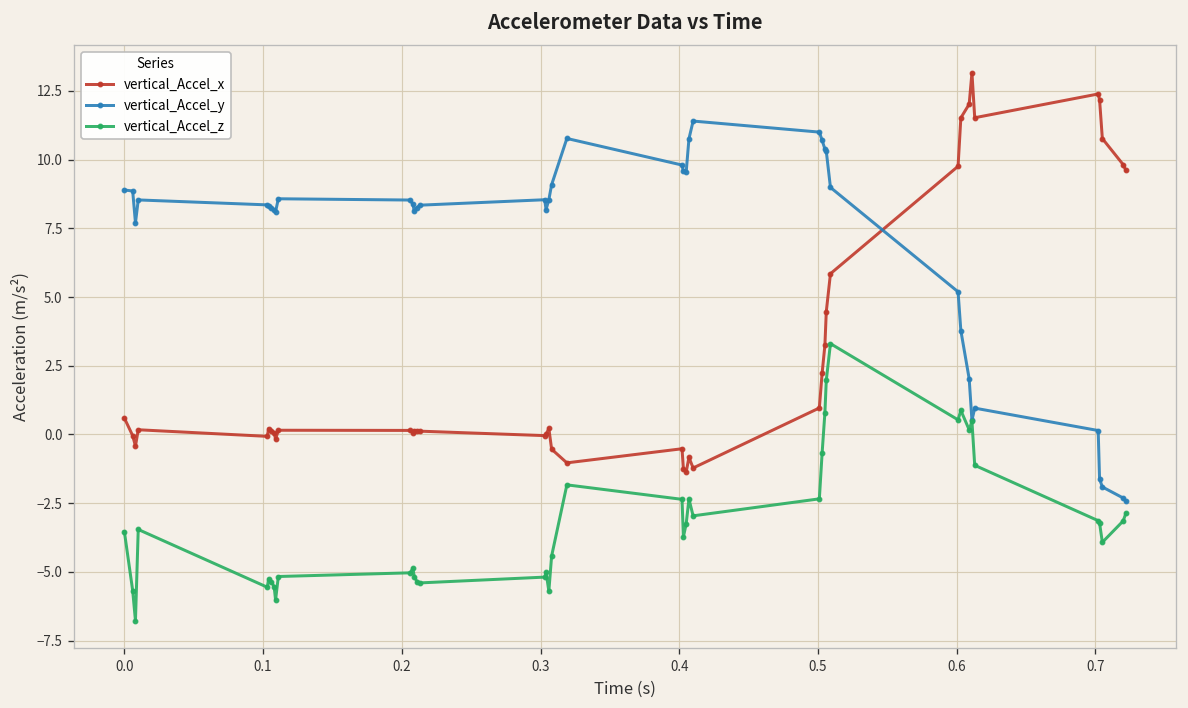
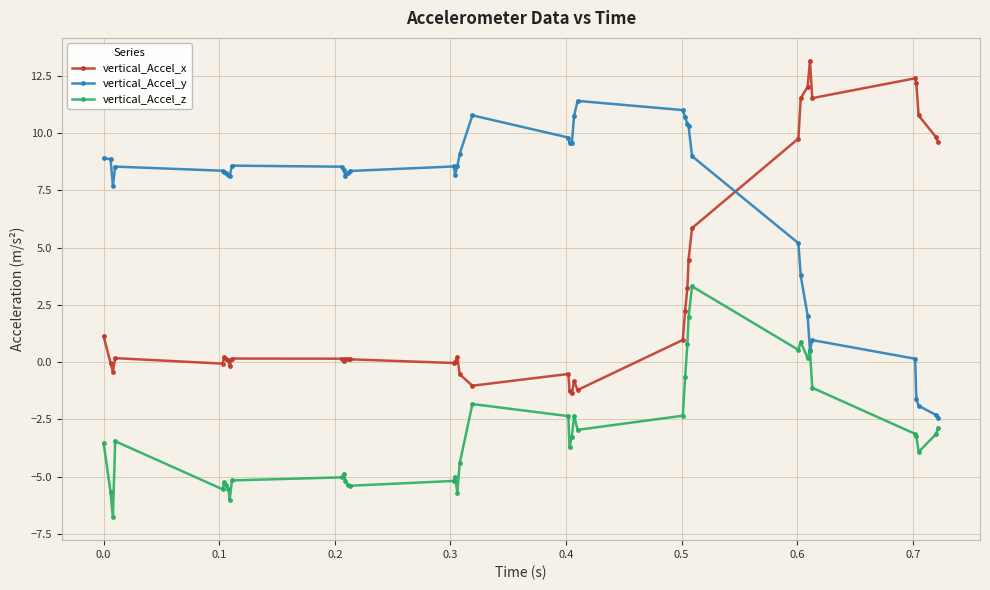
  {
    "vertical_Accel_x": {
-     "0.0": 0.6
+     "0.0": 1.1
    },
    "vertical_Accel_y": {
      "0.0": 8.9
    },
    "vertical_Accel_z": {
      "0.0": -3.5
    }
  }
